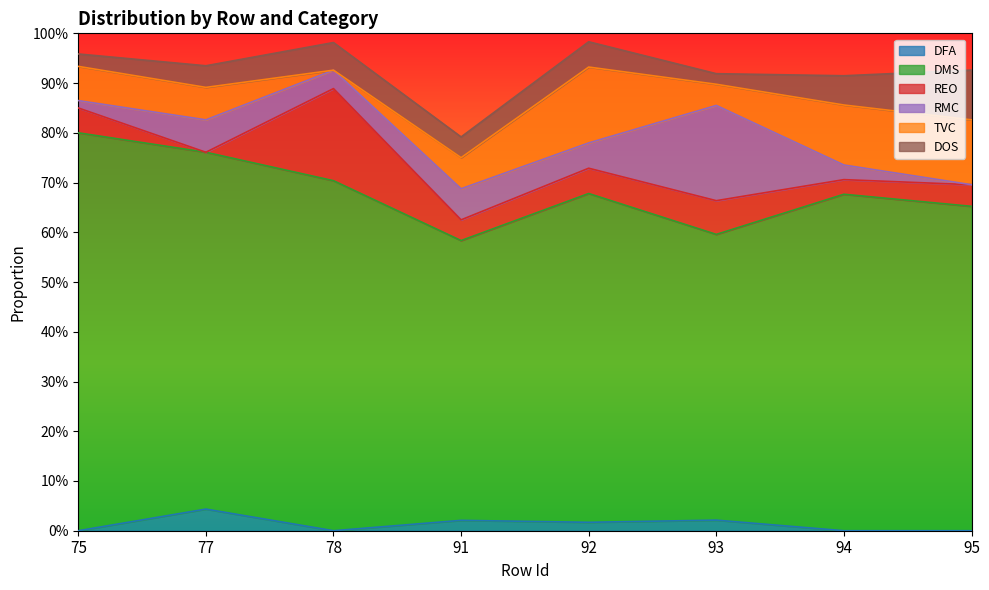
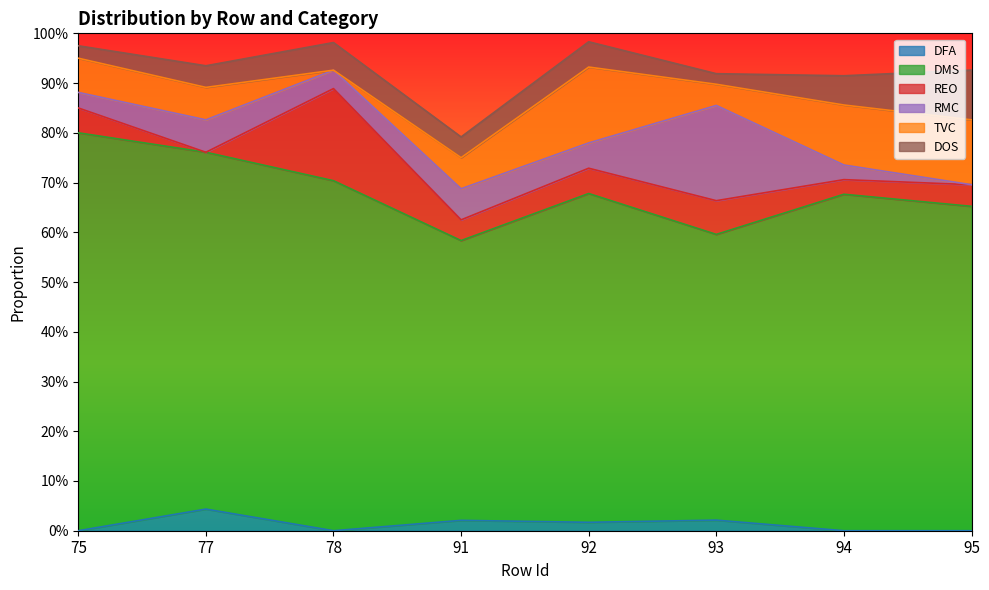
  {
    "DFA": {
      "75": "0%",
      "77": "4%",
      "78": "0%",
      "91": "2%",
      "92": "2%",
      "93": "2%",
      "94": "0%",
      "95": "0%"
    },
    "DMS": {
      "75": "80%",
      "78": "70%",
      "91": "56%",
      "92": "66%",
      "93": "57%",
      "94": "68%",
      "95": "65%"
    },
    "REO": {
      "75": "5%",
      "78": "19%",
      "91": "4%",
      "92": "5%",
      "93": "7%",
      "94": "3%"
    },
    "RMC": {
-     "75": "1%",
+     "75": "3%",
      "77": "7%",
      "91": "6%",
      "92": "5%",
      "93": "19%",
      "94": "3%"
    },
    "TVC": {
      "75": "7%",
      "77": "7%",
      "91": "6%",
      "92": "15%",
      "93": "4%",
      "94": "12%",
      "95": "13%"
    },
    "DOS": {
      "75": "3%",
      "77": "4%",
      "78": "6%",
      "91": "4%",
      "92": "5%",
      "93": "2%",
      "94": "6%",
      "95": "10%"
    }
  }
